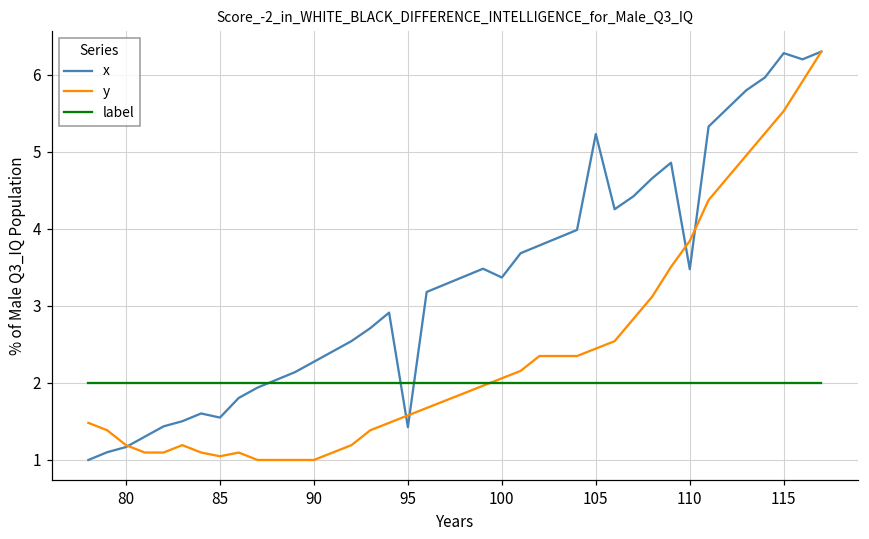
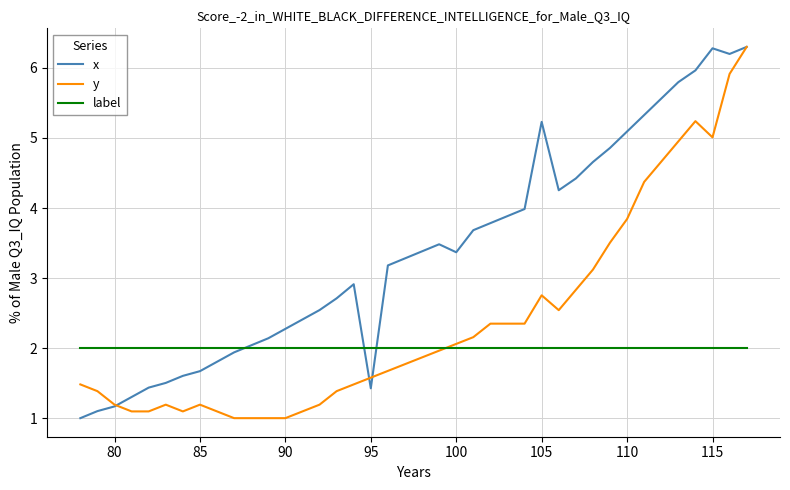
  {
    "x": {
-     "85": 1.6,
+     "85": 1.7,
      "90": 2.3,
      "95": 1.4,
      "100": 3.4,
      "105": 5.2,
-     "110": 3.5,
+     "110": 5.1,
      "115": 6.3
    },
    "y": {
-     "85": 1.0,
+     "85": 1.2,
      "90": 1.0,
      "95": 1.6,
      "100": 2.1,
-     "105": 2.4,
+     "105": 2.8,
      "110": 3.8,
-     "115": 5.5
+     "115": 5.0
    },
    "label": {
      "80": 2.0,
      "85": 2.0,
      "90": 2.0,
      "95": 2.0,
      "100": 2.0,
      "105": 2.0,
      "110": 2.0,
      "115": 2.0
    }
  }
